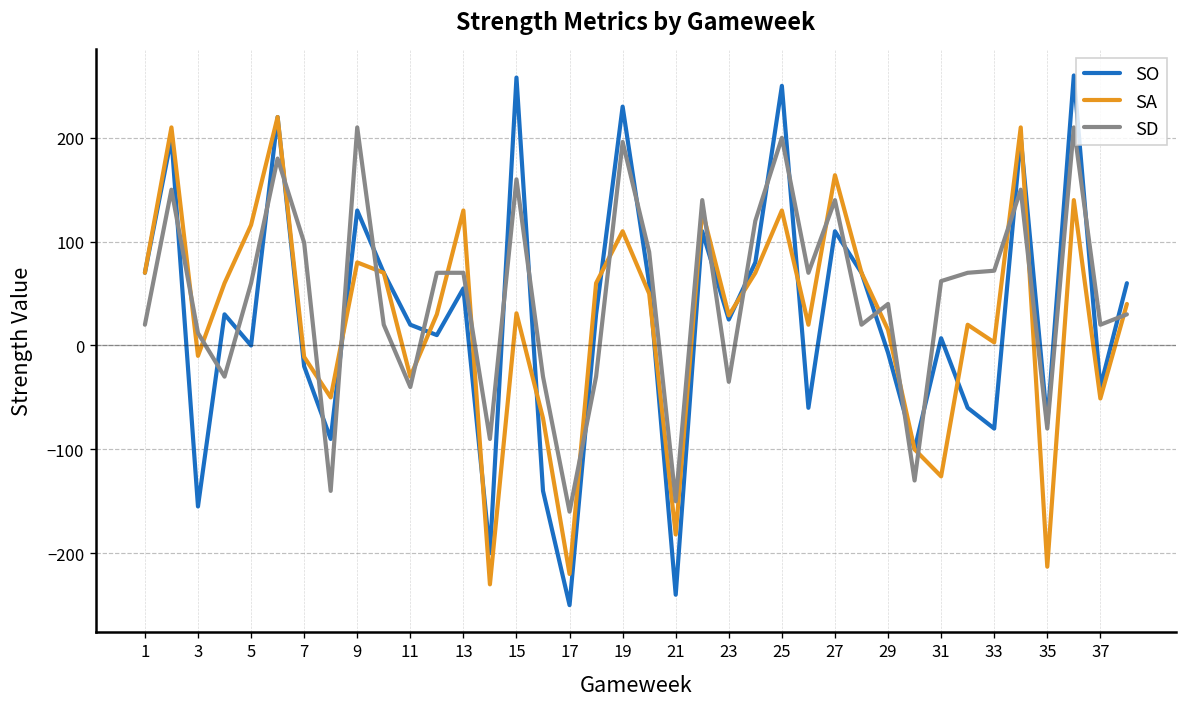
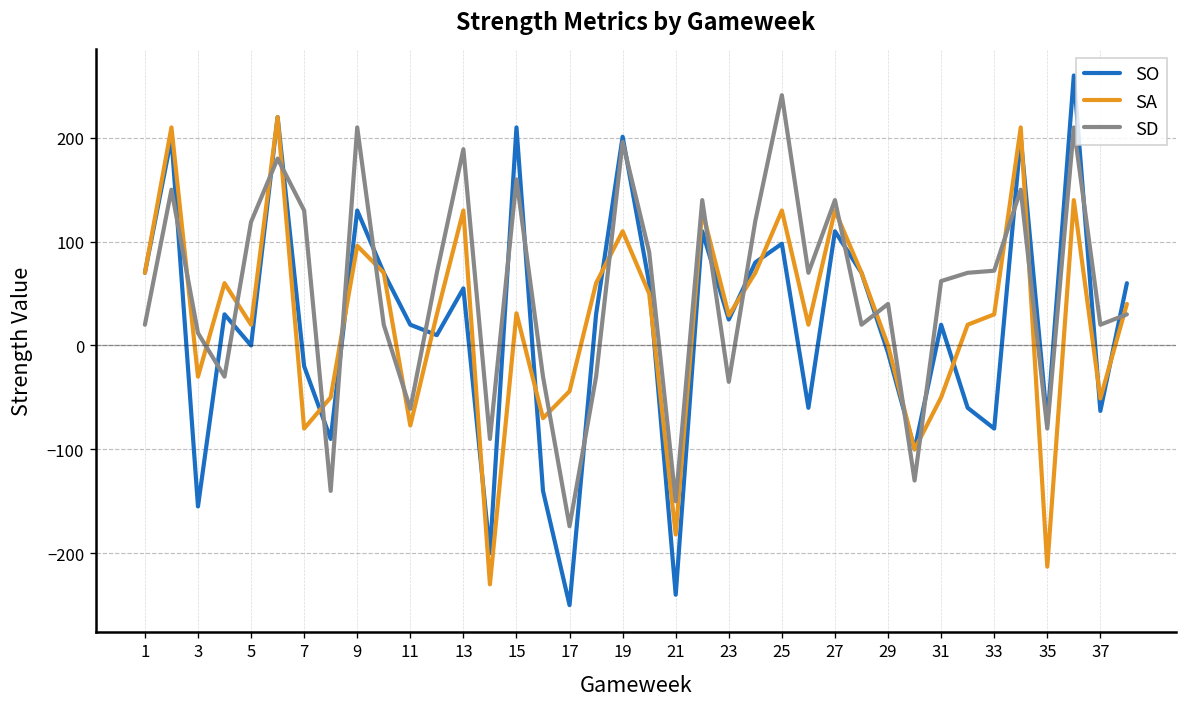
  {
    "SO": {
      "3": -160,
      "5": 0,
      "7": -20,
      "9": 130,
      "11": 20,
      "13": 60,
-     "15": 260,
+     "15": 210,
      "17": -250,
-     "19": 230,
+     "19": 200,
      "21": -240,
      "23": 30,
-     "25": 250,
+     "25": 100,
      "27": 110,
      "29": -10,
-     "31": 10,
+     "31": 20,
      "33": -80,
      "35": -80,
-     "37": -40
+     "37": -60
    },
    "SA": {
-     "3": -10,
-     "5": 120,
-     "7": -10,
-     "9": 80,
-     "11": -30,
+     "3": -30,
+     "5": 20,
+     "7": -80,
+     "9": 100,
+     "11": -80,
      "13": 130,
      "15": 30,
-     "17": -220,
+     "17": -40,
      "19": 110,
      "21": -180,
      "23": 30,
      "25": 130,
-     "27": 160,
-     "29": 20,
-     "31": -130,
-     "33": 0,
+     "27": 130,
+     "29": 0,
+     "31": -50,
+     "33": 30,
      "35": -210,
      "37": -50
    },
    "SD": {
      "1": 20,
      "3": 10,
-     "5": 60,
-     "7": 100,
+     "5": 120,
+     "7": 130,
      "9": 210,
-     "11": -40,
-     "13": 70,
+     "11": -60,
+     "13": 190,
      "15": 160,
-     "17": -160,
+     "17": -170,
      "19": 200,
      "21": -150,
      "23": -40,
-     "25": 200,
+     "25": 240,
      "27": 140,
      "29": 40,
      "31": 60,
      "33": 70,
      "35": -80,
      "37": 20
    }
  }
